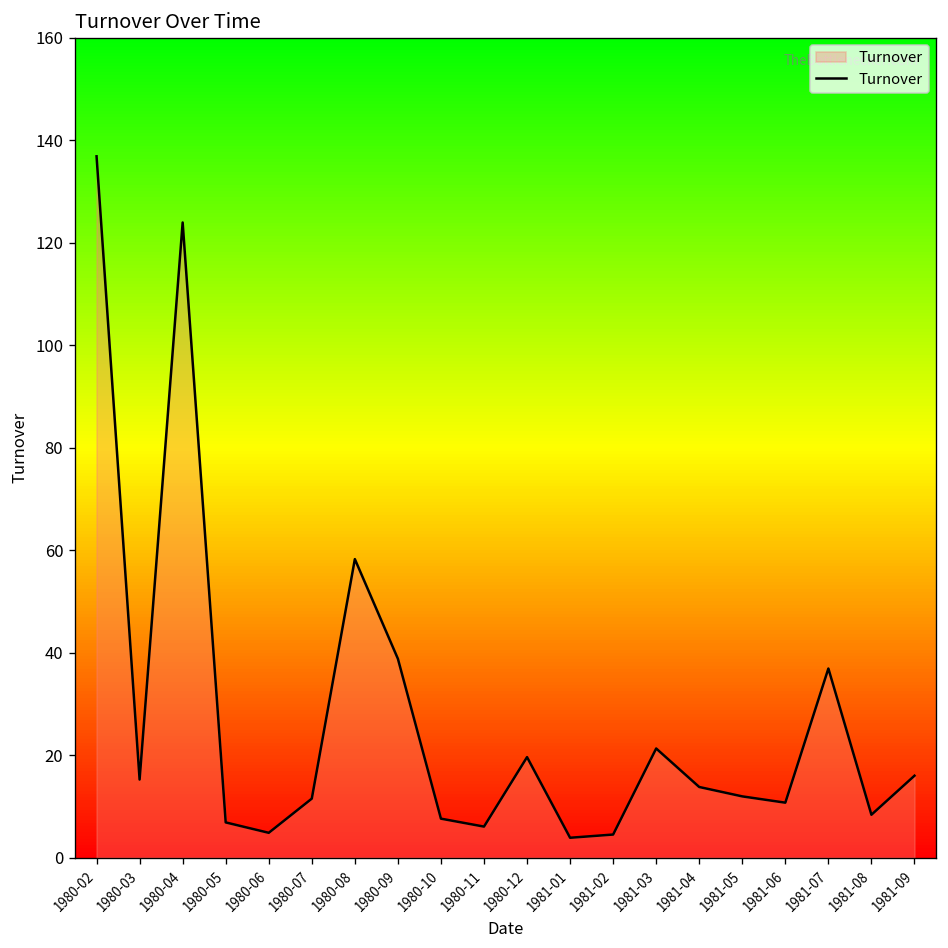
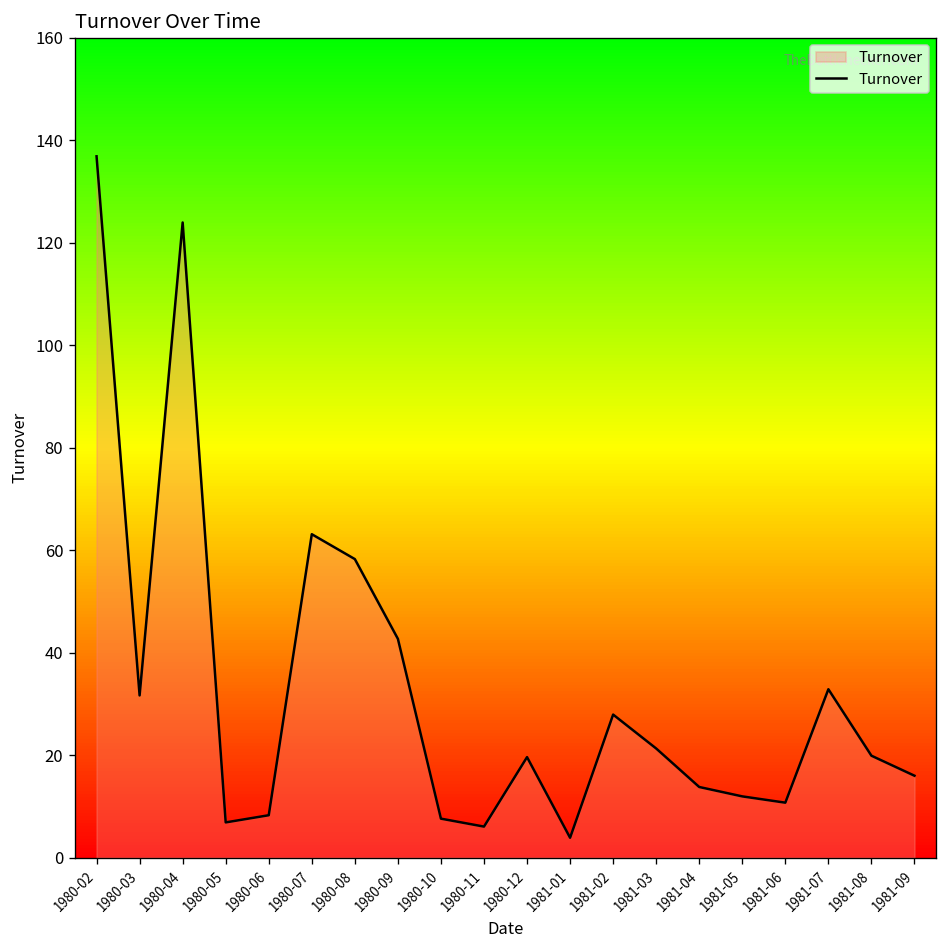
  {
    "1980-02": 137,
-   "1980-03": 15,
+   "1980-03": 32,
    "1980-04": 124,
    "1980-05": 7,
-   "1980-06": 5,
-   "1980-07": 12,
+   "1980-06": 8,
+   "1980-07": 63,
    "1980-08": 58,
-   "1980-09": 39,
+   "1980-09": 43,
    "1980-10": 8,
    "1980-11": 6,
    "1980-12": 20,
    "1981-01": 4,
-   "1981-02": 5,
+   "1981-02": 28,
    "1981-03": 21,
    "1981-04": 14,
    "1981-05": 12,
    "1981-06": 11,
-   "1981-07": 37,
-   "1981-08": 8,
+   "1981-07": 33,
+   "1981-08": 20,
    "1981-09": 16
  }
